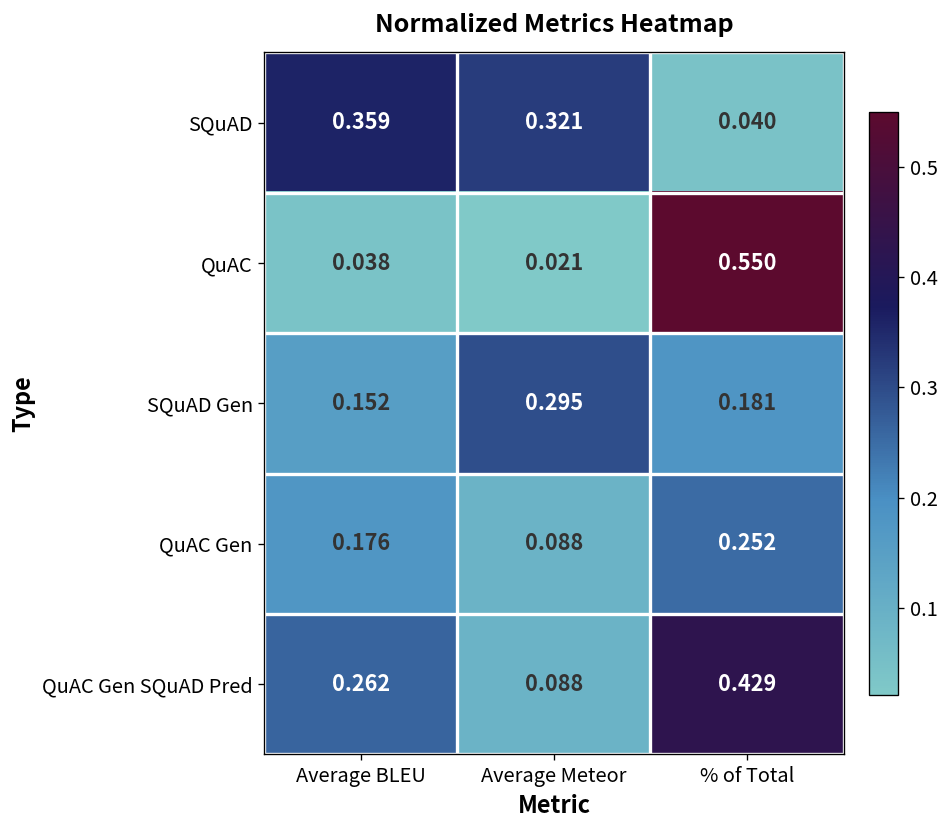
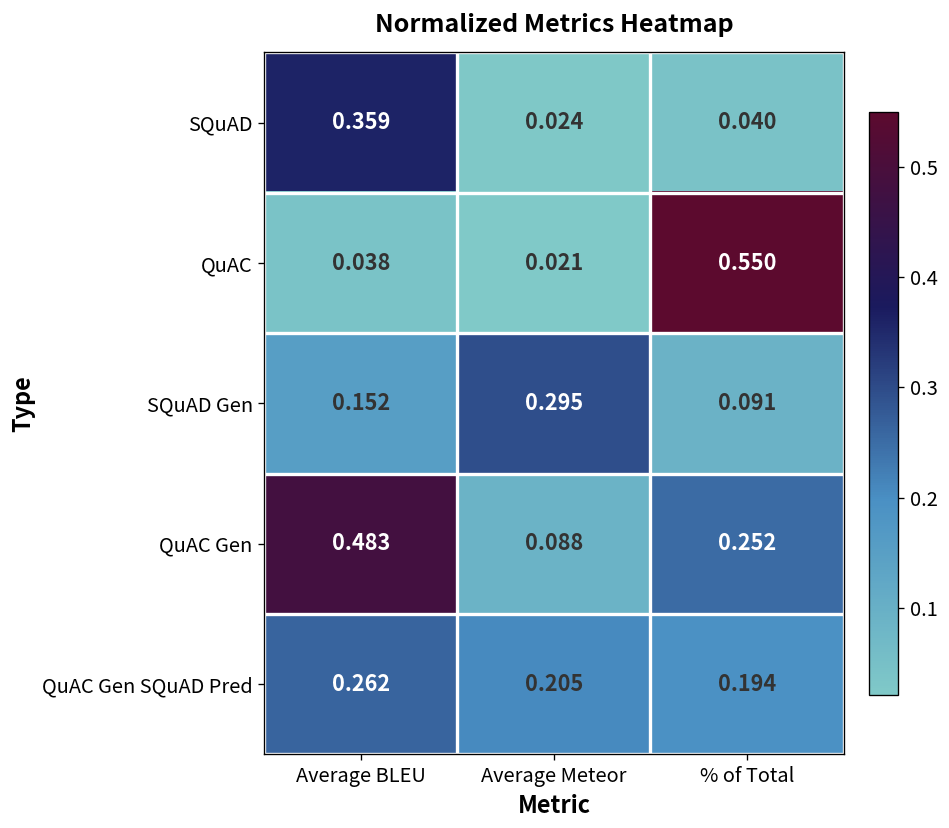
  {
    "SQuAD": {
      "Average BLEU": 0.359,
-     "Average Meteor": 0.321,
+     "Average Meteor": 0.024,
      "% of Total": 0.040
    },
    "QuAC": {
      "Average BLEU": 0.038,
      "Average Meteor": 0.021,
      "% of Total": 0.550
    },
    "SQuAD Gen": {
      "Average BLEU": 0.152,
      "Average Meteor": 0.295,
-     "% of Total": 0.181
+     "% of Total": 0.091
    },
    "QuAC Gen": {
-     "Average BLEU": 0.176,
+     "Average BLEU": 0.483,
      "Average Meteor": 0.088,
      "% of Total": 0.252
    },
    "QuAC Gen SQuAD Pred": {
      "Average BLEU": 0.262,
-     "Average Meteor": 0.088,
-     "% of Total": 0.429
+     "Average Meteor": 0.205,
+     "% of Total": 0.194
    }
  }
